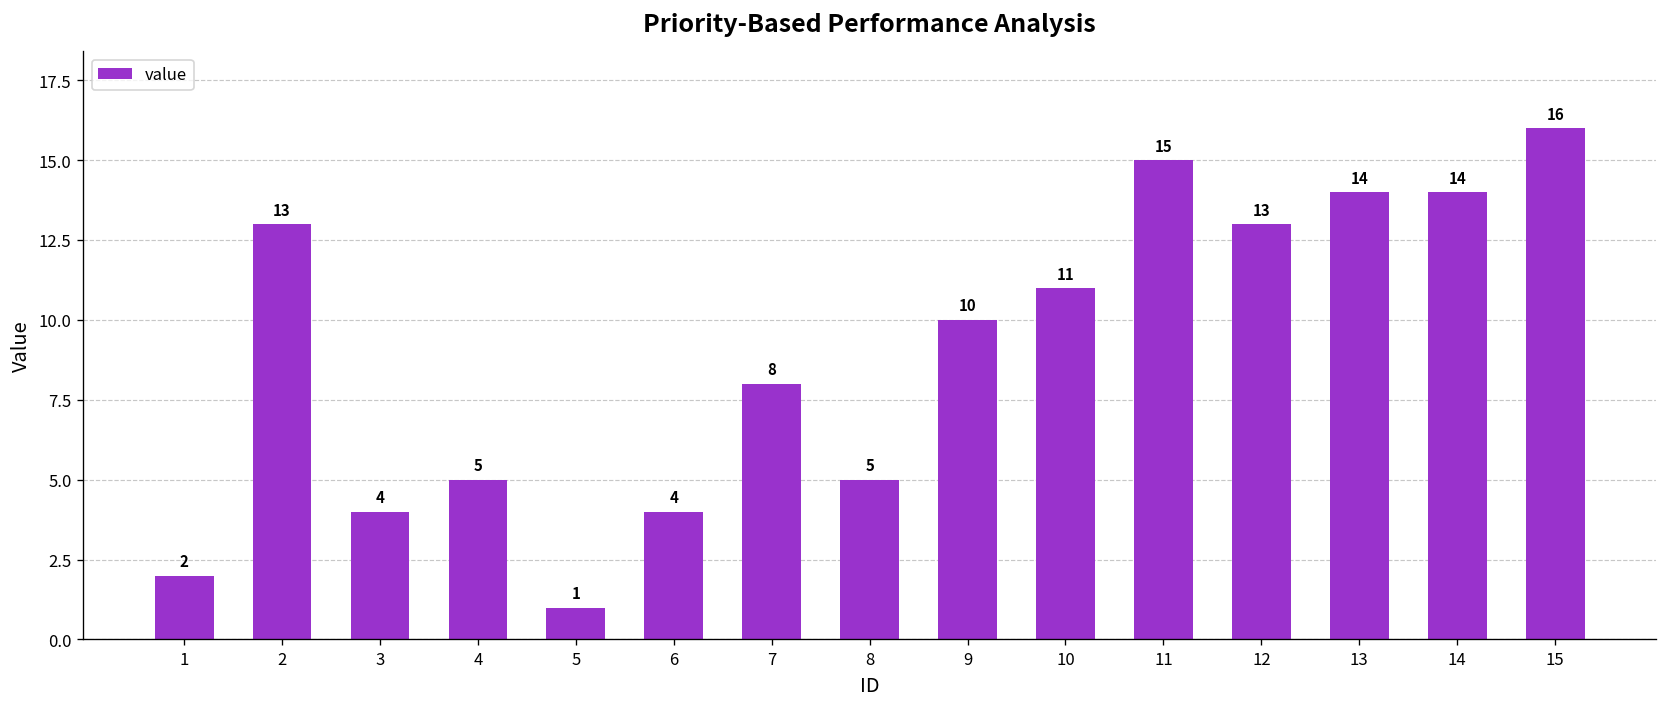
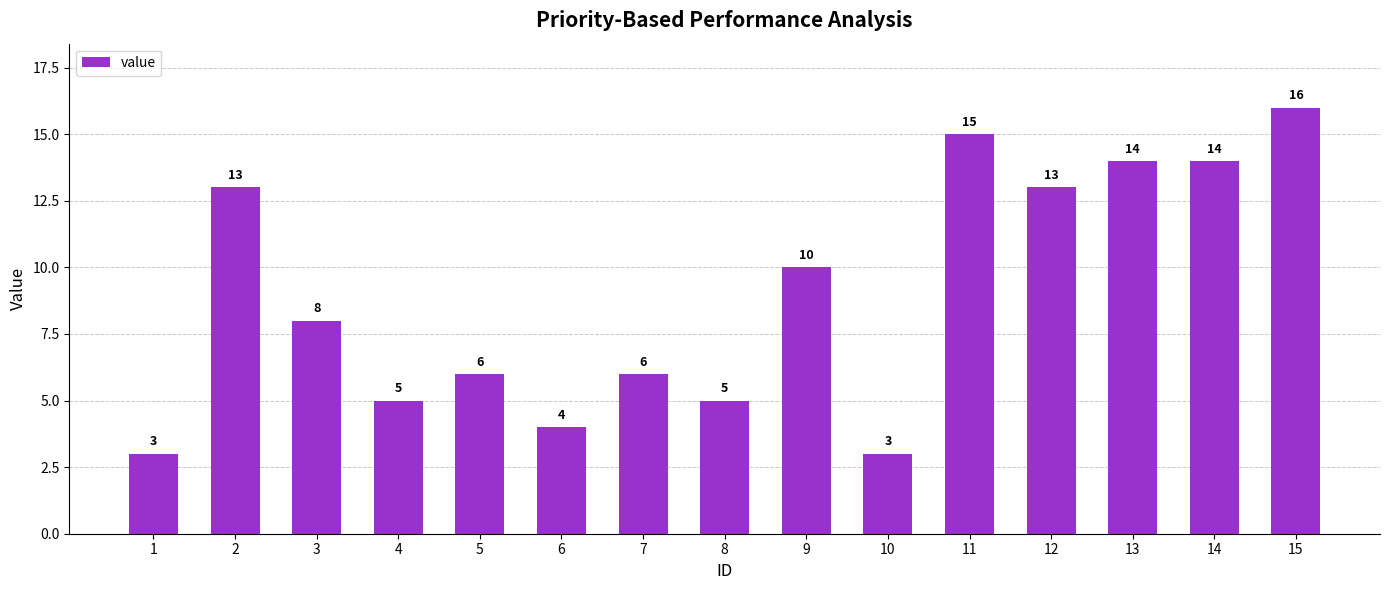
  {
-   "1": 2,
+   "1": 3,
    "2": 13,
-   "3": 4,
+   "3": 8,
    "4": 5,
-   "5": 1,
+   "5": 6,
    "6": 4,
-   "7": 8,
+   "7": 6,
    "8": 5,
    "9": 10,
-   "10": 11,
+   "10": 3,
    "11": 15,
    "12": 13,
    "13": 14,
    "14": 14,
    "15": 16
  }
